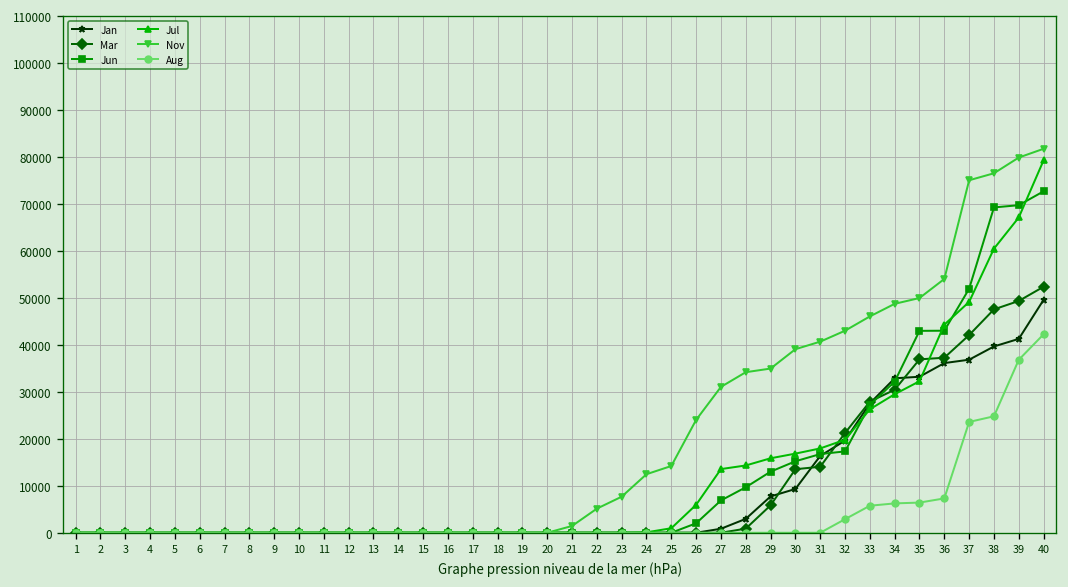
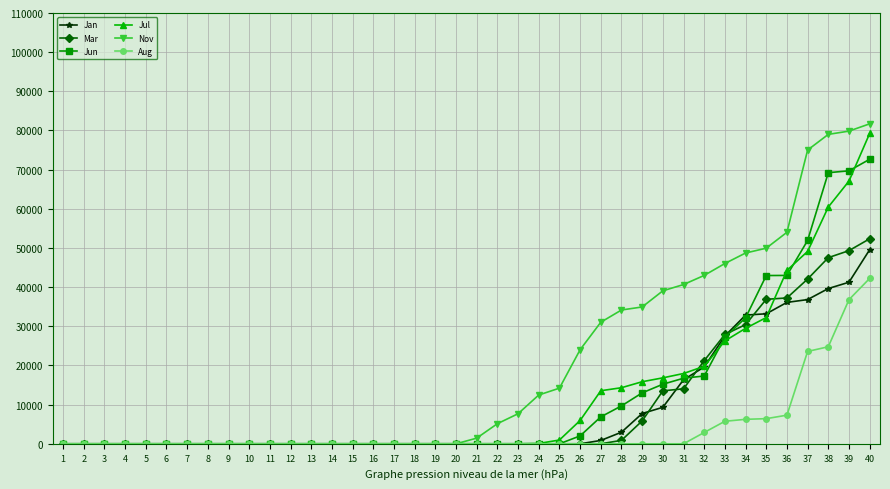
  {
    "Nov": {
      "21": 1000,
      "22": 5000,
      "23": 8000,
      "24": 12000,
      "25": 14000,
      "26": 24000,
      "27": 31000,
      "28": 34000,
      "29": 35000,
      "30": 39000,
      "31": 41000,
      "32": 43000,
      "33": 46000,
      "34": 49000,
      "35": 50000,
      "36": 54000,
      "37": 75000,
-     "38": 76000,
+     "38": 79000,
      "39": 80000,
      "40": 82000
    },
    "Aug": {
      "28": 0,
      "29": 0,
      "30": 0,
      "31": 0,
      "32": 3000,
      "33": 6000,
      "34": 6000,
      "35": 6000,
      "36": 7000,
      "37": 24000,
      "38": 25000,
      "39": 37000,
      "40": 42000
    }
  }
